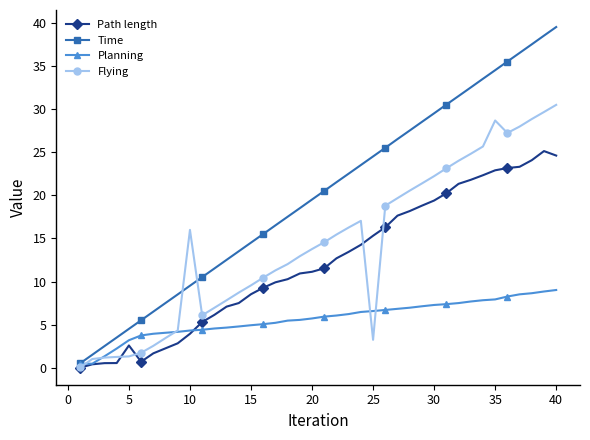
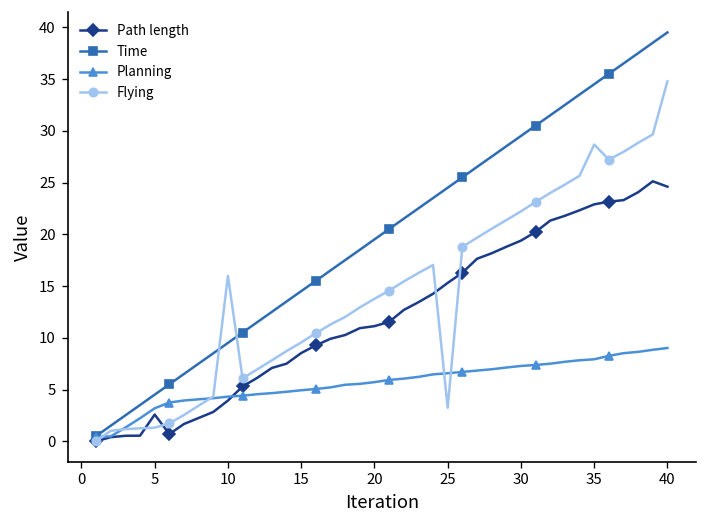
  {
    "Path length": {
      "5": 3,
      "10": 4,
      "15": 9,
      "20": 11,
      "25": 15,
      "30": 19,
      "35": 23,
      "40": 25
    },
    "Flying": {
      "5": 1,
      "10": 16,
      "15": 10,
      "20": 14,
      "25": 3,
      "30": 22,
      "35": 29,
-     "40": 30
+     "40": 35
    }
  }
